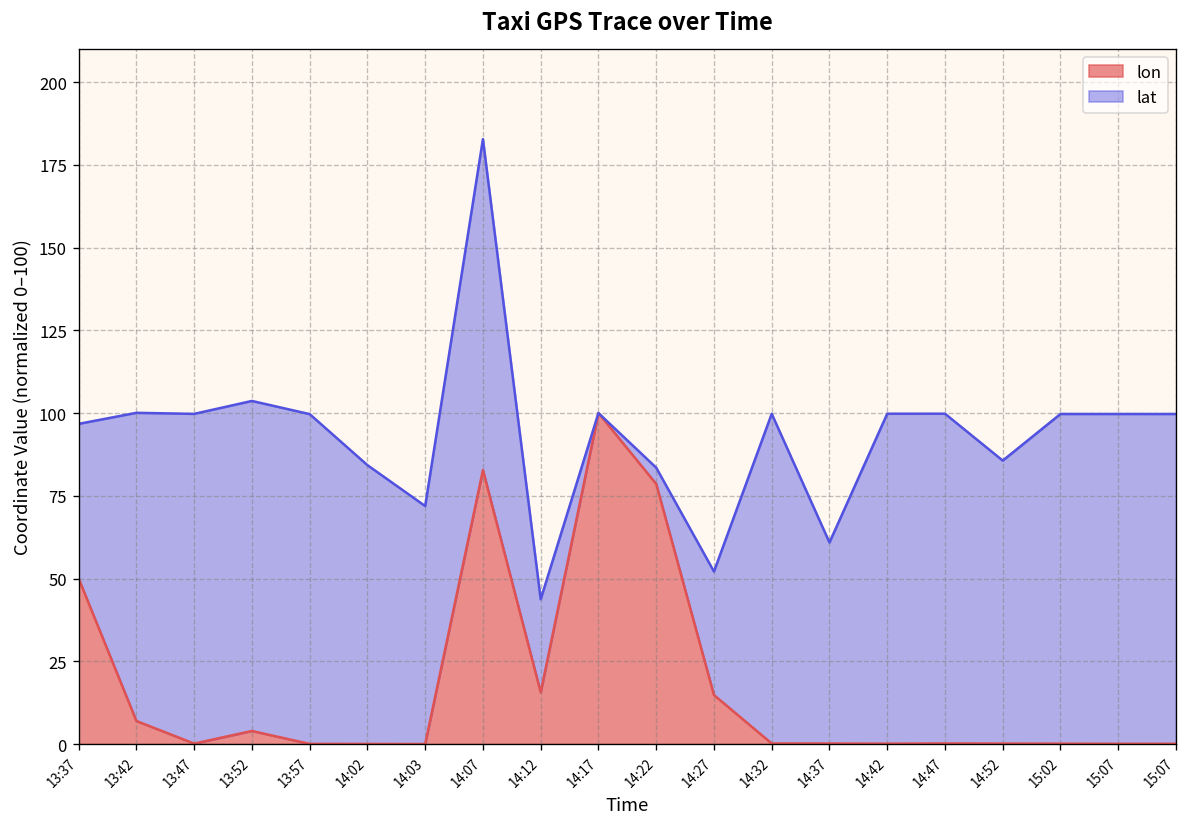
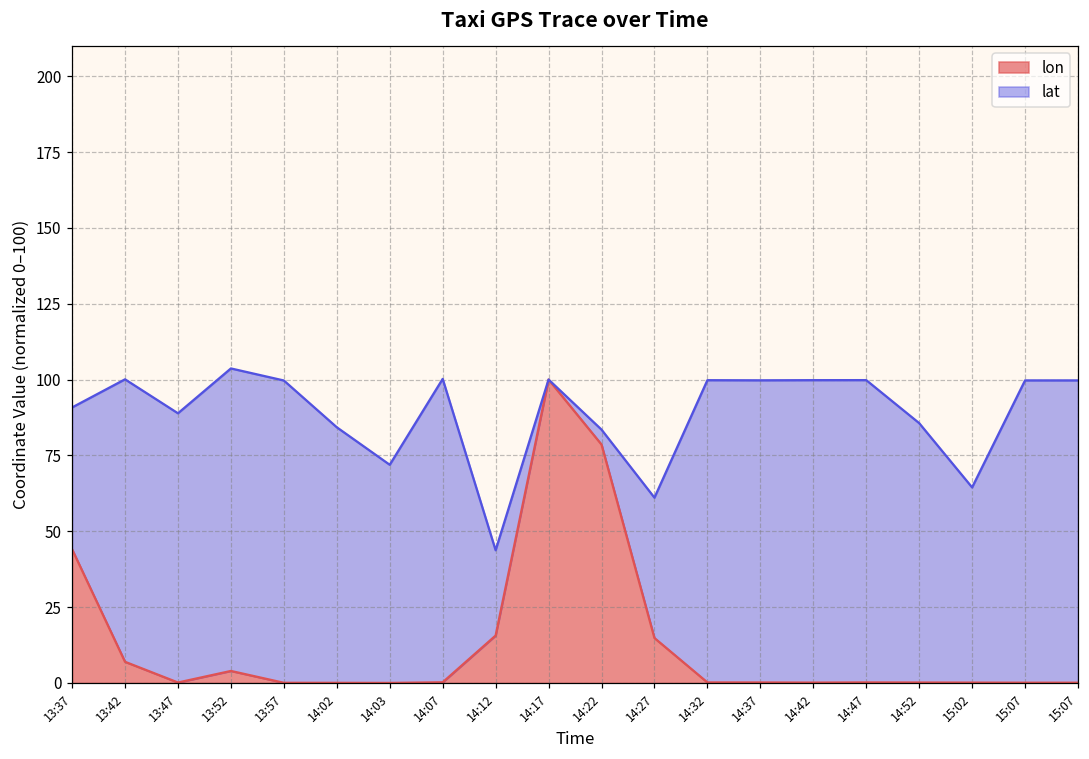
  {
    "lon": {
-     "13:37": 50,
+     "13:37": 44,
      "13:42": 7,
      "13:47": 0,
      "13:52": 4,
      "13:57": 0,
      "14:02": 0,
      "14:03": 0,
-     "14:07": 83,
+     "14:07": 0,
      "14:12": 16,
      "14:22": 79,
      "14:27": 15,
      "14:32": 0,
      "14:37": 0,
      "14:42": 0,
      "14:47": 0,
      "14:52": 0,
      "15:02": 0
    },
    "lat": {
      "13:37": 47,
      "13:42": 93,
-     "13:47": 100,
+     "13:47": 89,
      "13:52": 100,
      "13:57": 100,
      "14:02": 84,
      "14:03": 72,
      "14:07": 100,
      "14:12": 28,
      "14:22": 5,
-     "14:27": 37,
+     "14:27": 46,
      "14:32": 100,
-     "14:37": 61,
+     "14:37": 100,
      "14:42": 100,
      "14:47": 100,
      "14:52": 85,
-     "15:02": 100
+     "15:02": 64
    }
  }
